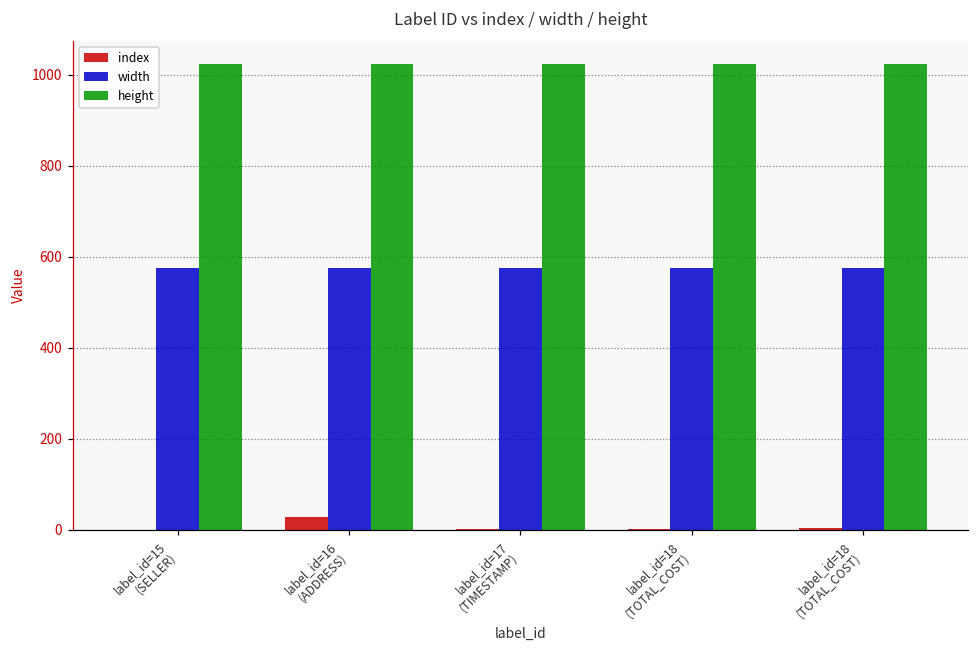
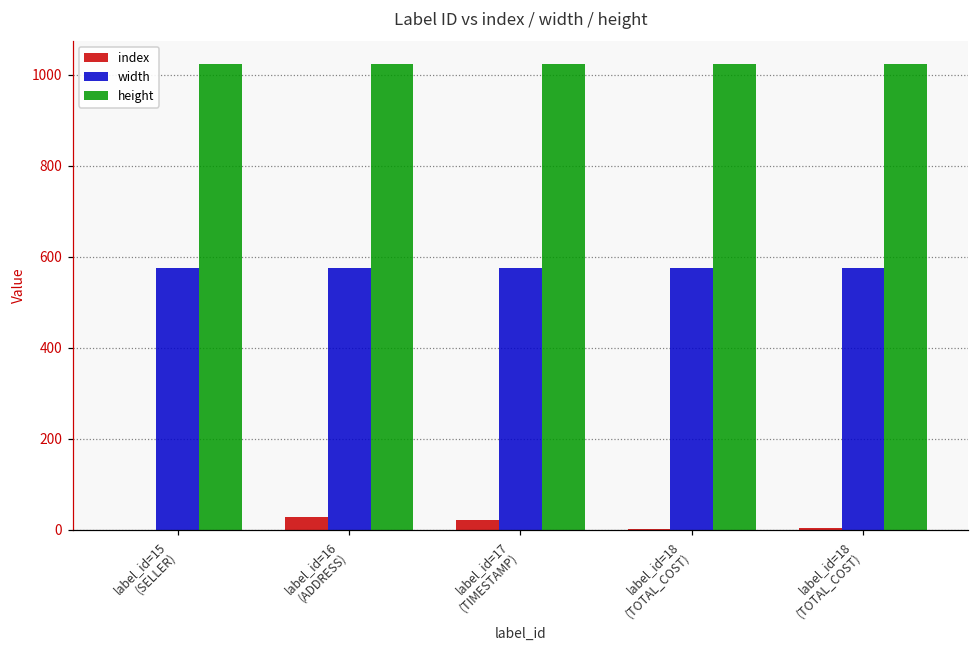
  {
    "index": {
      "label_id=15 (SELLER)": 0,
      "label_id=16 (ADDRESS)": 30,
-     "label_id=17 (TIMESTAMP)": 0
+     "label_id=17 (TIMESTAMP)": 20
    },
    "width": {
      "label_id=15 (SELLER)": 580,
      "label_id=16 (ADDRESS)": 580,
      "label_id=17 (TIMESTAMP)": 580
    },
    "height": {
      "label_id=15 (SELLER)": 1020,
      "label_id=16 (ADDRESS)": 1020,
      "label_id=17 (TIMESTAMP)": 1020
    }
  }
